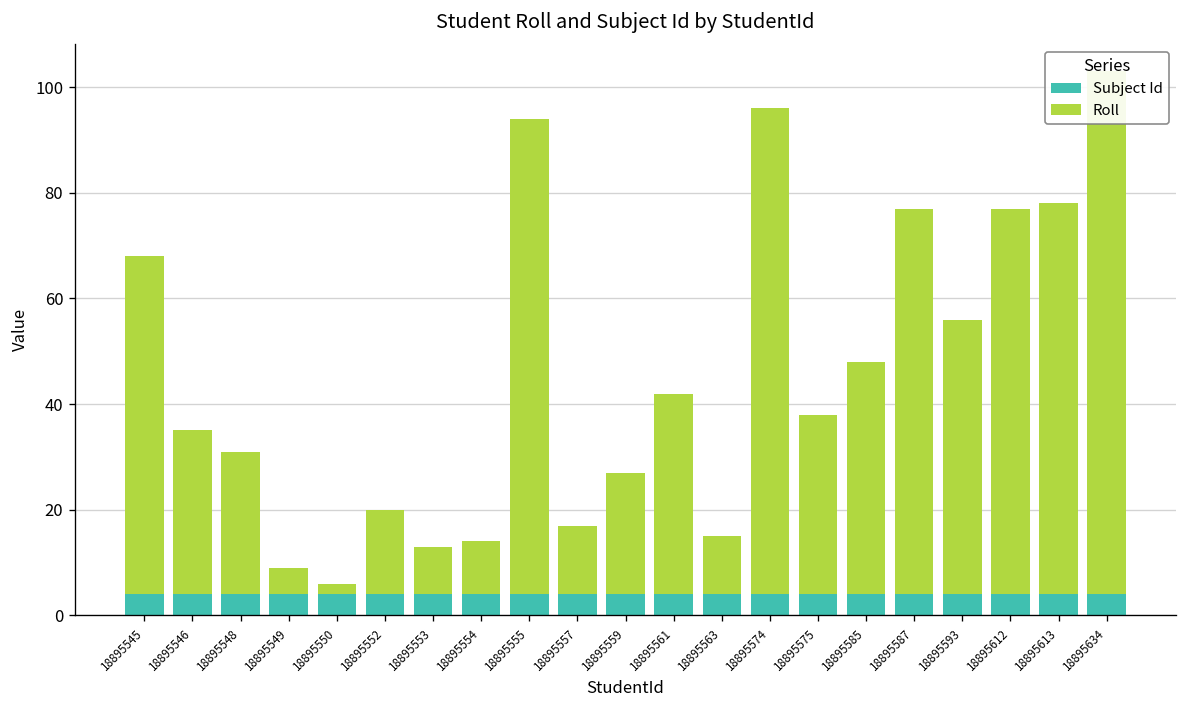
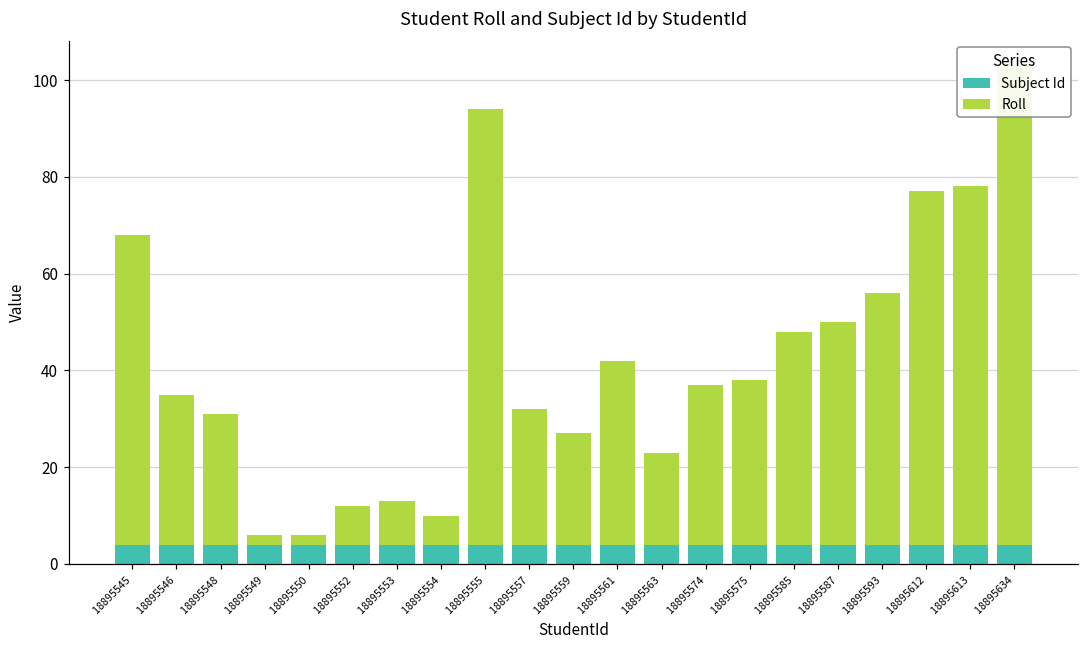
  {
    "Subject Id": {
      "18895545": 4,
      "18895546": 4,
      "18895548": 4,
      "18895549": 4,
      "18895550": 4,
      "18895552": 4,
      "18895553": 4,
      "18895554": 4,
      "18895555": 4,
      "18895557": 4,
      "18895559": 4,
      "18895561": 4,
      "18895563": 4,
      "18895574": 4,
      "18895575": 4,
      "18895585": 4,
      "18895587": 4,
      "18895593": 4,
      "18895612": 4,
      "18895613": 4,
      "18895634": 4
    },
    "Roll": {
      "18895545": 64,
      "18895546": 31,
      "18895548": 27,
-     "18895549": 5,
+     "18895549": 2,
      "18895550": 2,
-     "18895552": 16,
+     "18895552": 8,
      "18895553": 9,
-     "18895554": 10,
+     "18895554": 6,
      "18895555": 90,
-     "18895557": 13,
+     "18895557": 28,
      "18895559": 23,
      "18895561": 38,
-     "18895563": 11,
-     "18895574": 92,
+     "18895563": 19,
+     "18895574": 33,
      "18895575": 34,
      "18895585": 44,
-     "18895587": 73,
+     "18895587": 46,
      "18895593": 52,
      "18895612": 73,
      "18895613": 74
    }
  }
